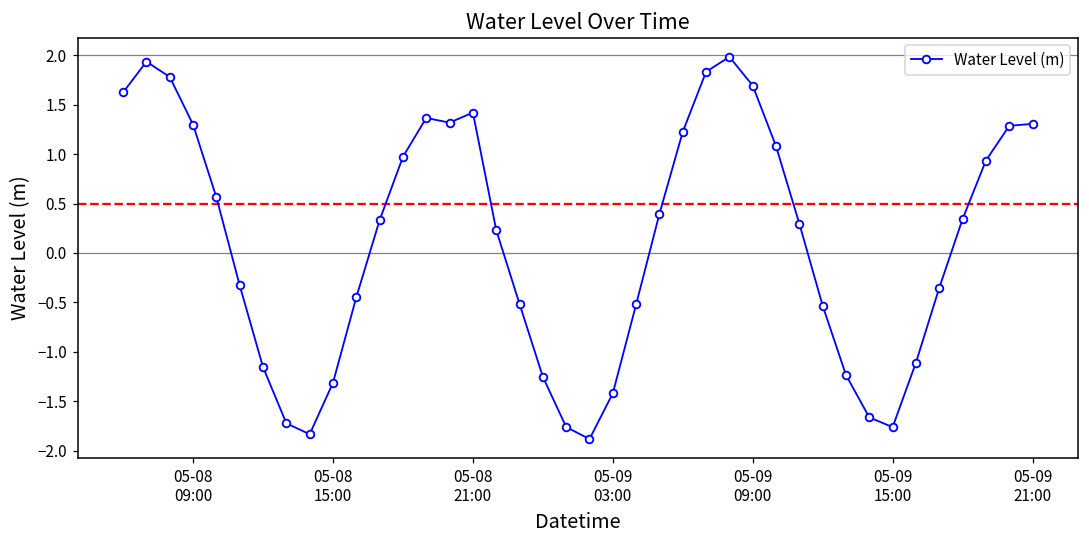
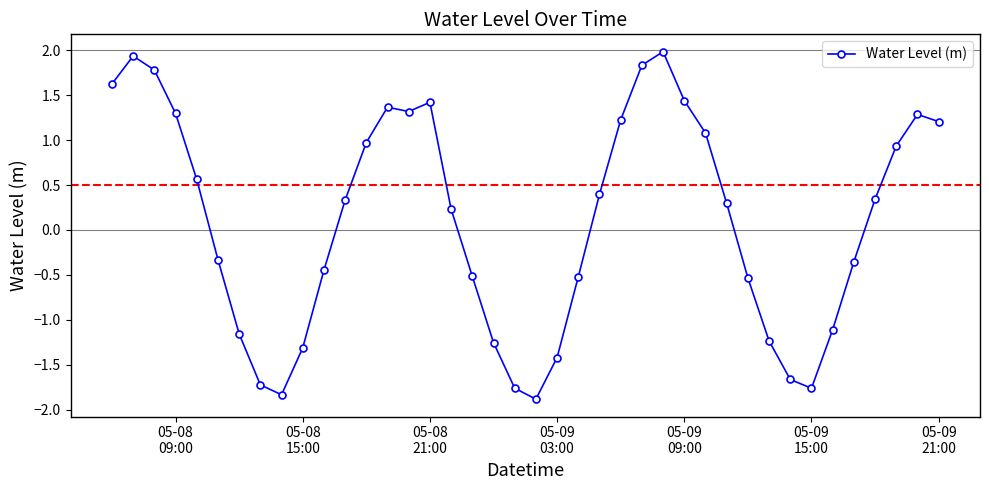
  {
    "05-08 09:00": 1.3,
    "05-08 15:00": -1.3,
    "05-08 21:00": 1.4,
    "05-09 03:00": -1.4,
-   "05-09 09:00": 1.7,
+   "05-09 09:00": 1.4,
    "05-09 15:00": -1.8,
-   "05-09 21:00": 1.3
+   "05-09 21:00": 1.2
  }
